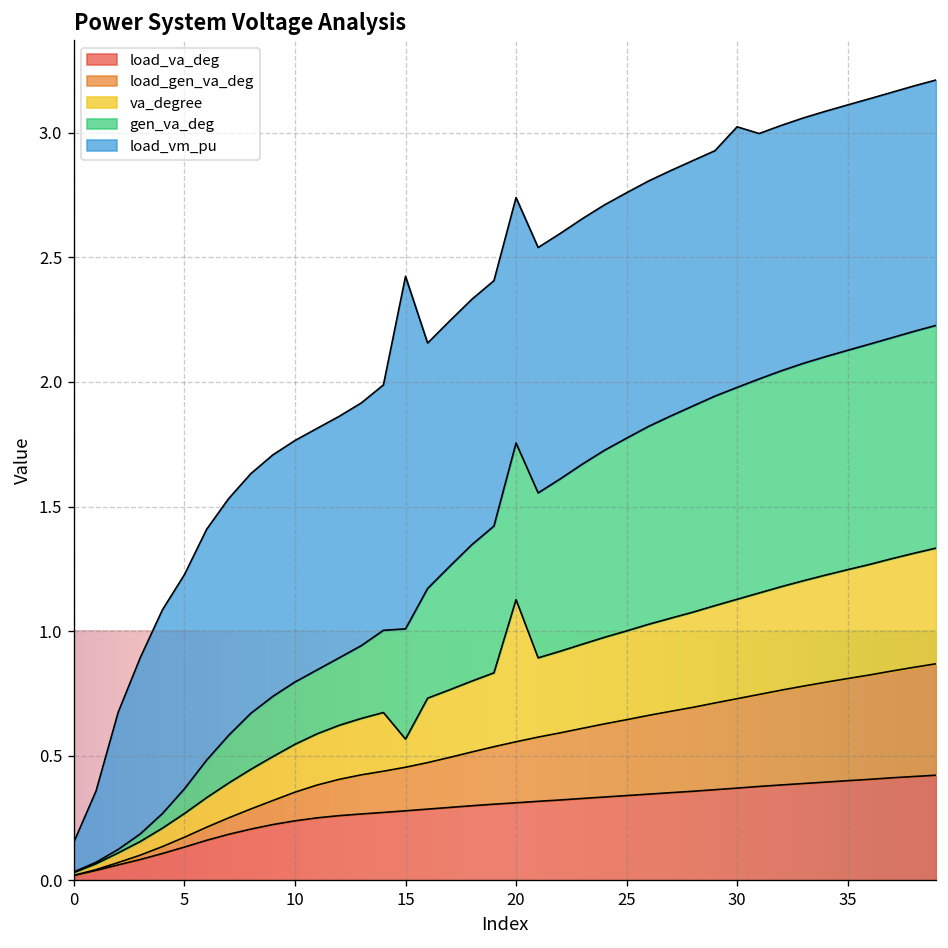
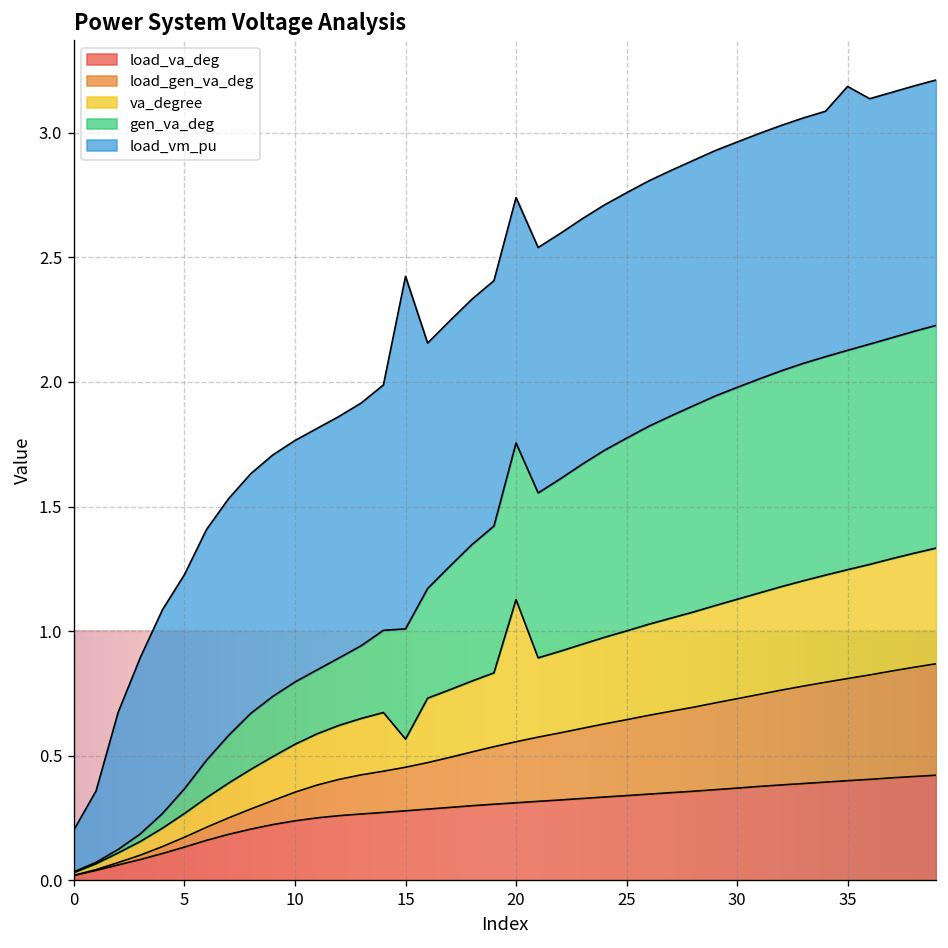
  {
    "va_degree": {
      "5": 0.10,
      "10": 0.19,
      "15": 0.11,
      "20": 0.57,
      "25": 0.36,
      "30": 0.40,
      "35": 0.44
    },
    "gen_va_deg": {
      "5": 0.10,
      "10": 0.25,
      "15": 0.44,
      "20": 0.63,
      "25": 0.77,
      "30": 0.85,
      "35": 0.88
    },
    "load_vm_pu": {
-     "0": 0.12,
+     "0": 0.17,
      "5": 0.86,
      "10": 0.97,
      "15": 1.41,
      "20": 0.98,
      "25": 0.98,
-     "30": 1.05,
-     "35": 0.98
+     "30": 0.98,
+     "35": 1.06
    }
  }
